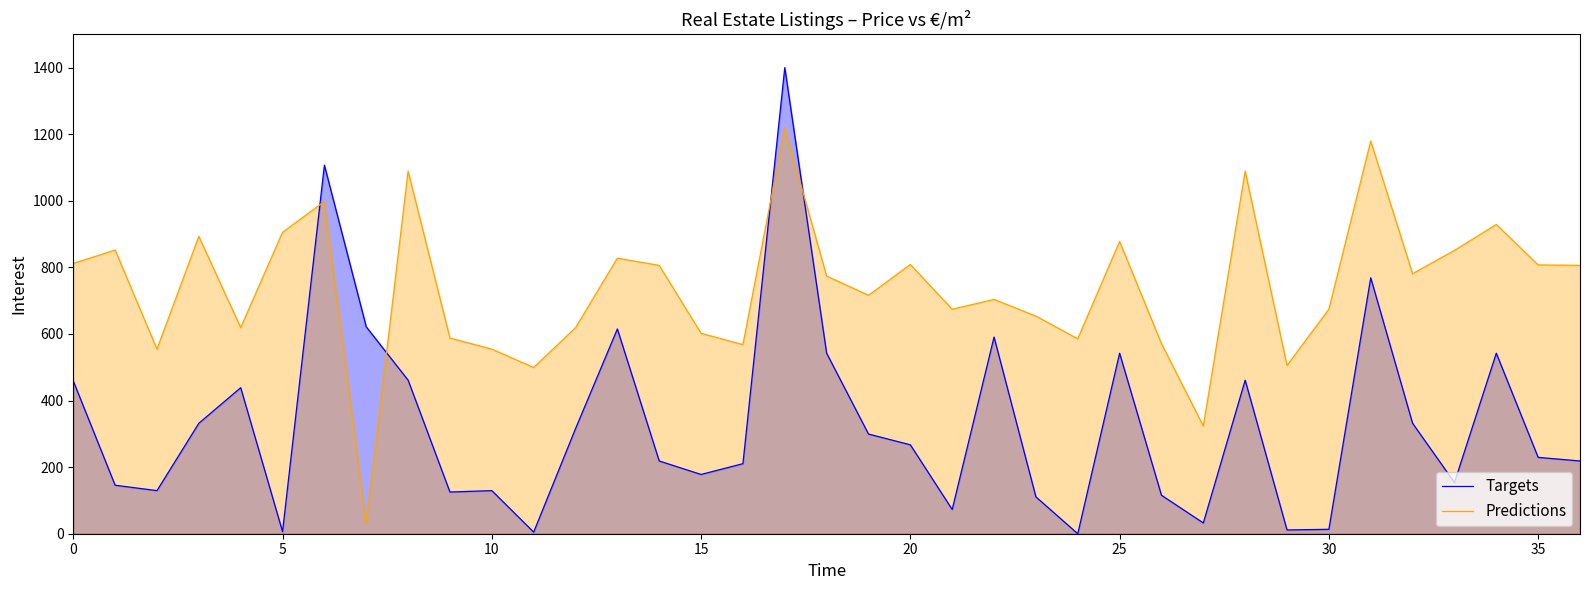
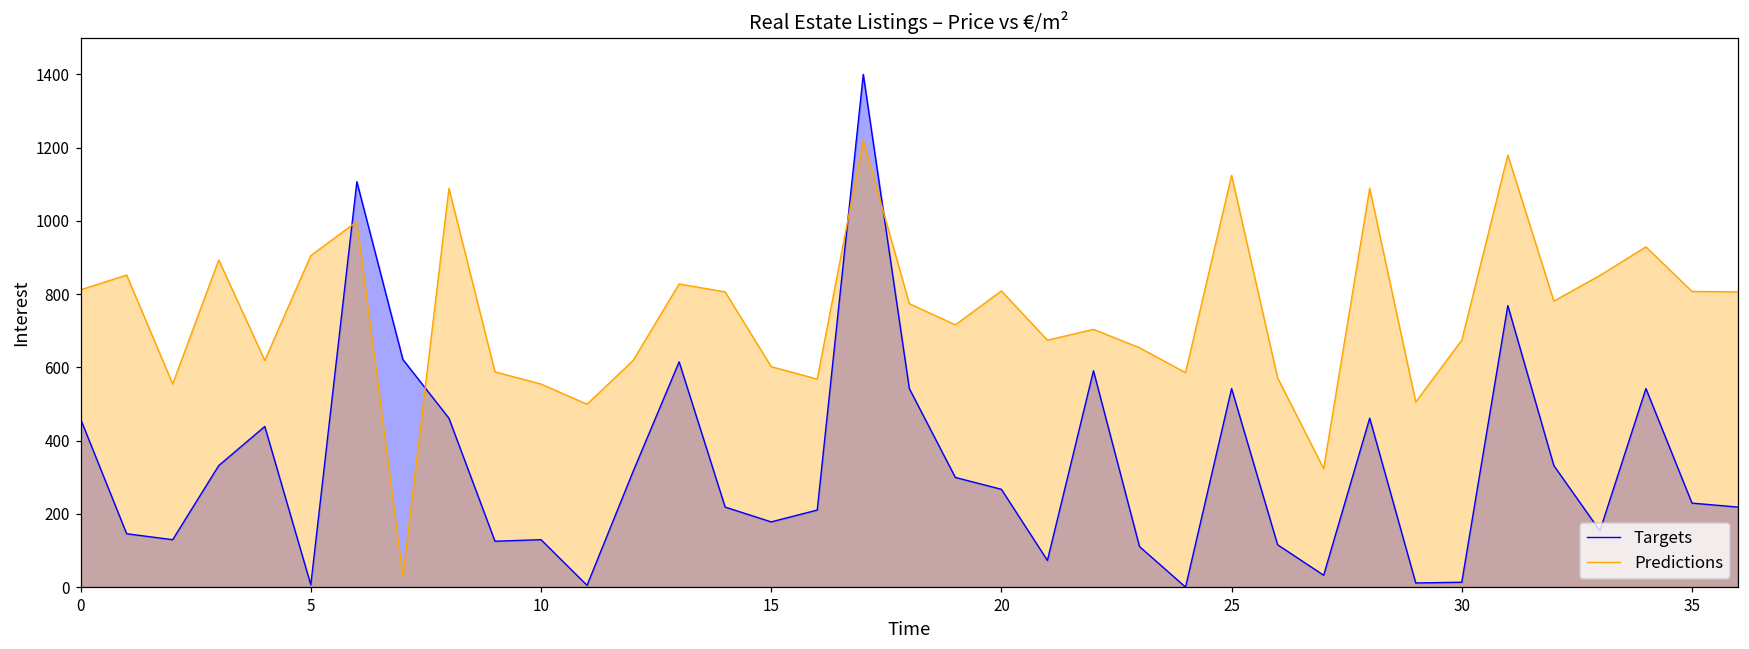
  {
    "Targets": {
      "0": 460,
      "5": 10,
      "10": 130,
      "15": 180,
      "20": 270,
      "25": 540,
      "30": 10,
      "35": 230
    },
    "Predictions": {
      "0": 810,
      "5": 910,
      "10": 550,
      "15": 600,
      "20": 810,
-     "25": 880,
+     "25": 1120,
      "30": 670,
      "35": 810
    }
  }
